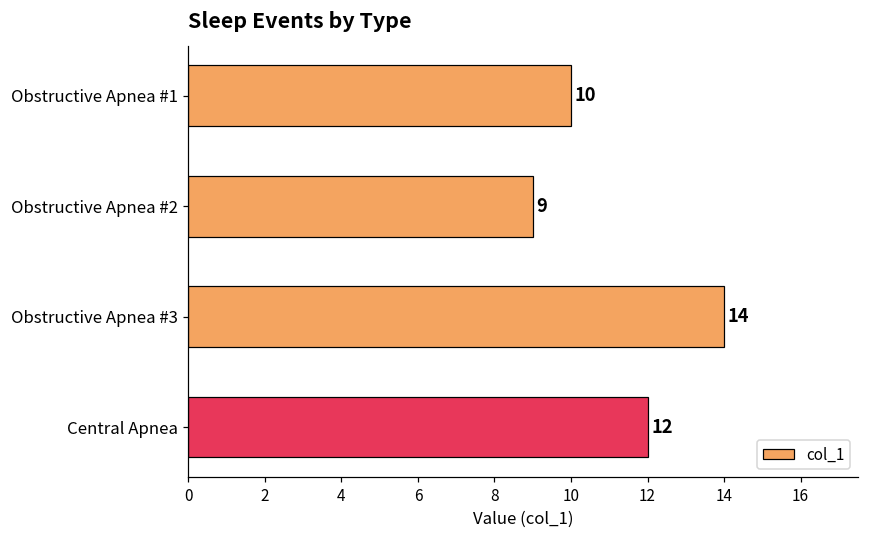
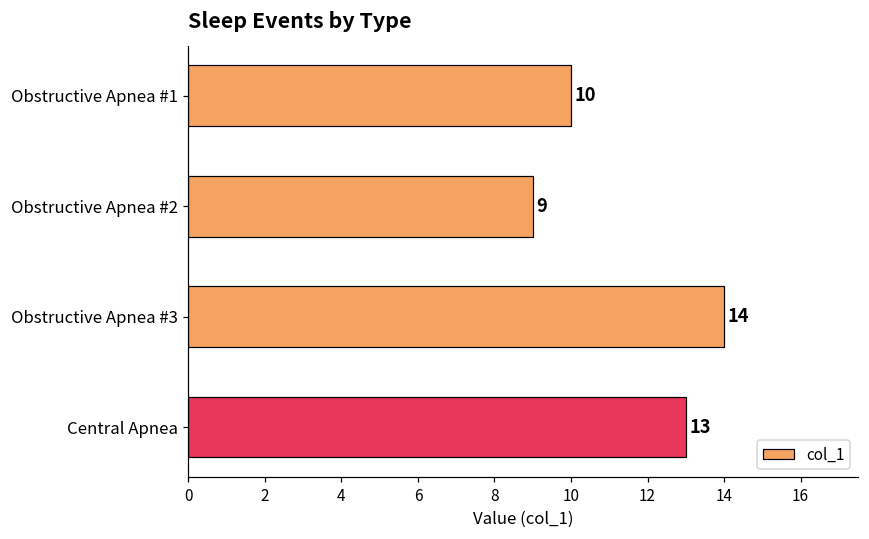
  {
    "Obstructive Apnea #1": 10,
    "Obstructive Apnea #2": 9,
    "Obstructive Apnea #3": 14,
-   "Central Apnea": 12
+   "Central Apnea": 13
  }
